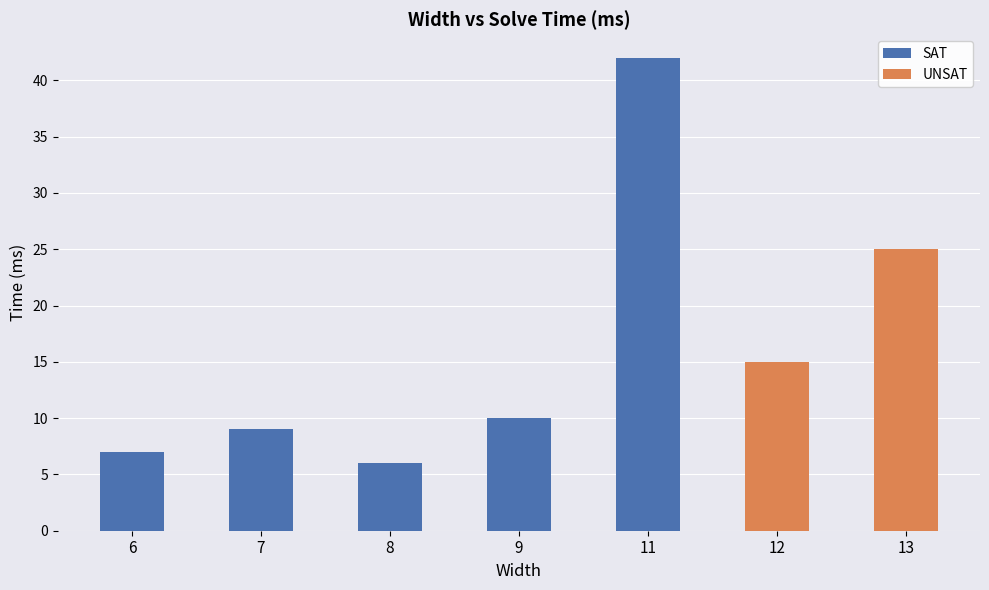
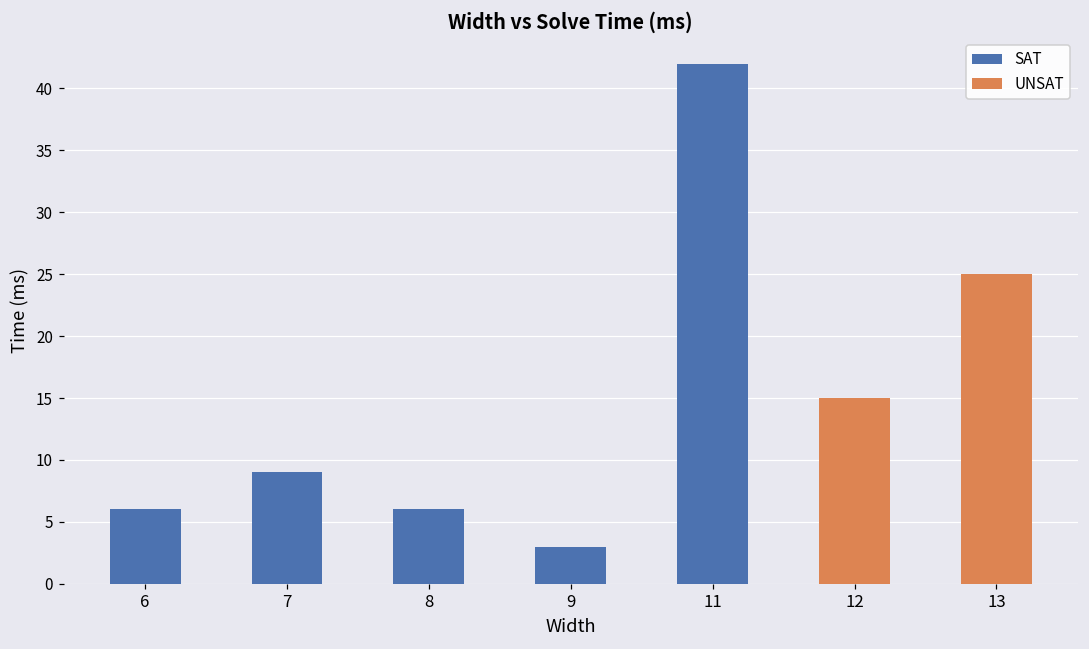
  {
    "SAT": {
-     "6": 7,
+     "6": 6,
      "7": 9,
      "8": 6,
-     "9": 10,
+     "9": 3,
      "11": 42
    },
    "UNSAT": {
      "12": 15,
      "13": 25
    }
  }
